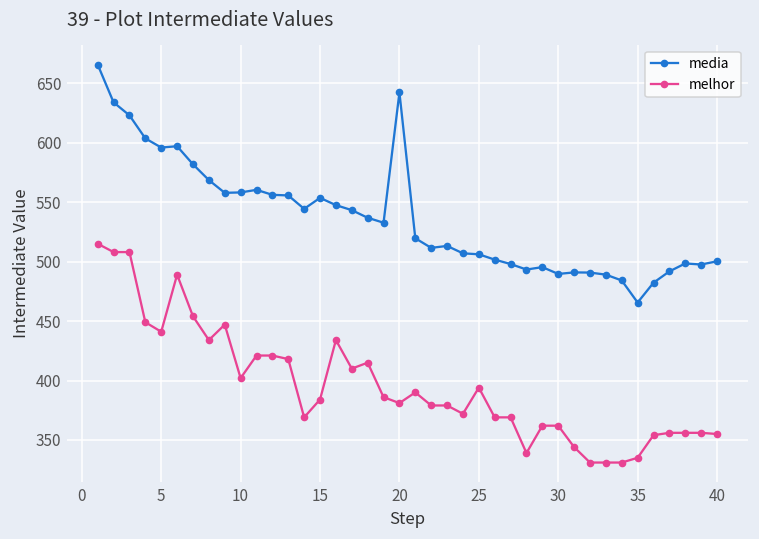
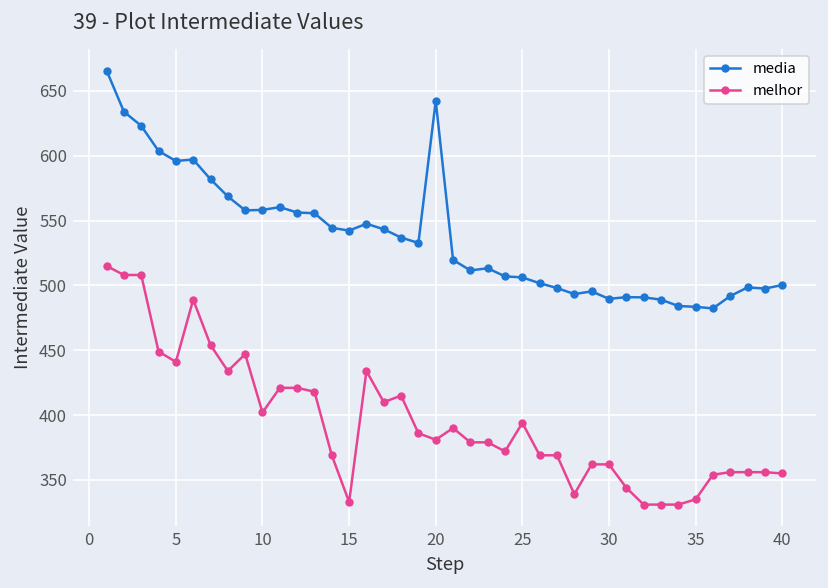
  {
    "media": {
      "5": 596,
      "10": 558,
-     "15": 554,
+     "15": 542,
      "20": 642,
      "25": 506,
      "30": 490,
-     "35": 466,
+     "35": 483,
      "40": 500
    },
    "melhor": {
      "5": 441,
      "10": 402,
-     "15": 384,
+     "15": 333,
      "20": 381,
      "25": 394,
      "30": 362,
      "35": 335,
      "40": 355
    }
  }
